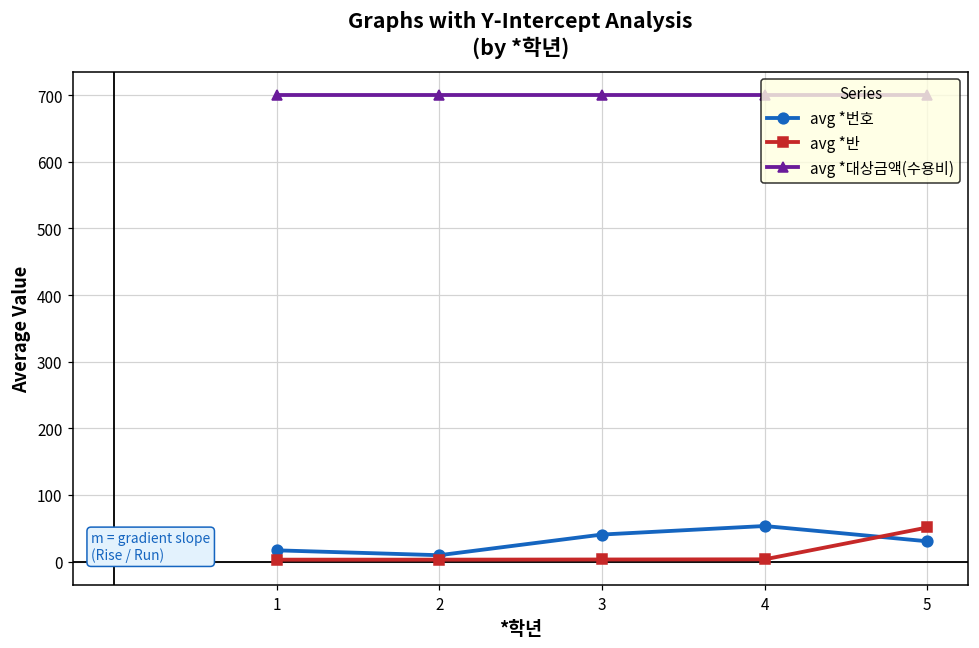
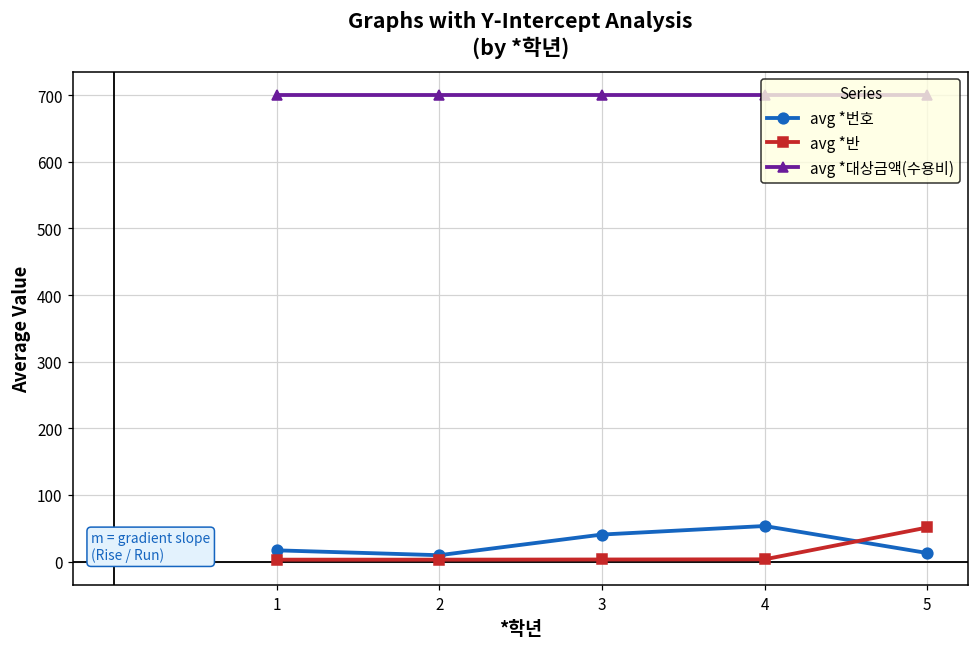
  {
    "avg *번호": {
      "1": 20,
      "2": 10,
      "3": 40,
      "4": 50,
-     "5": 30
+     "5": 10
    },
    "avg *반": {
      "1": 0,
      "2": 0,
      "3": 0,
      "4": 0,
      "5": 50
    },
    "avg *대상금액(수용비)": {
      "1": 700,
      "2": 700,
      "3": 700
    }
  }
